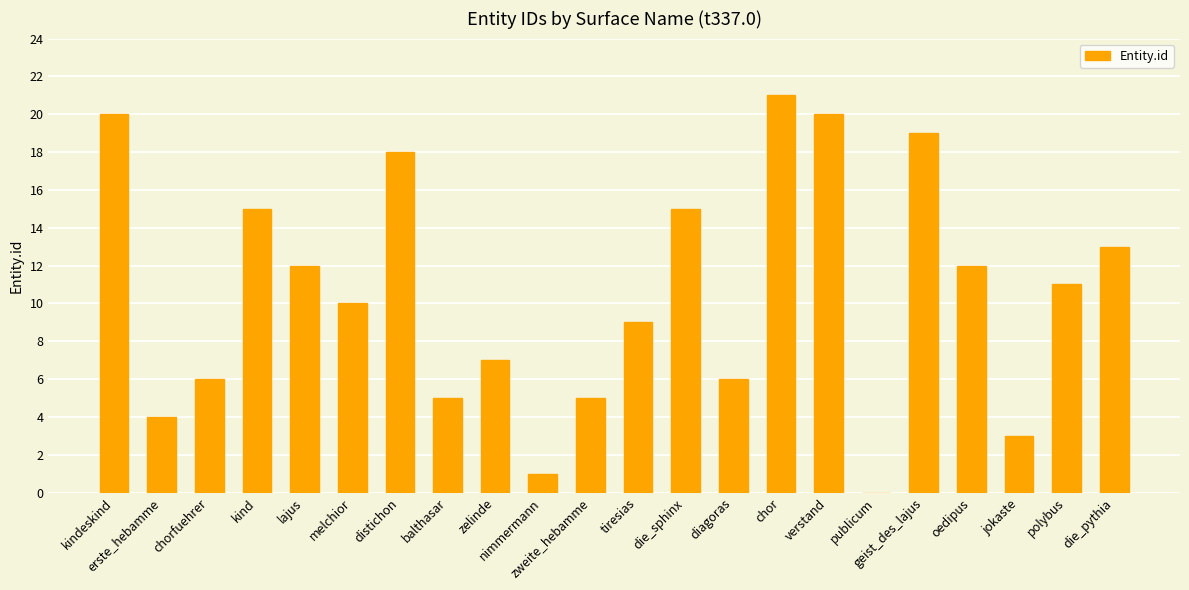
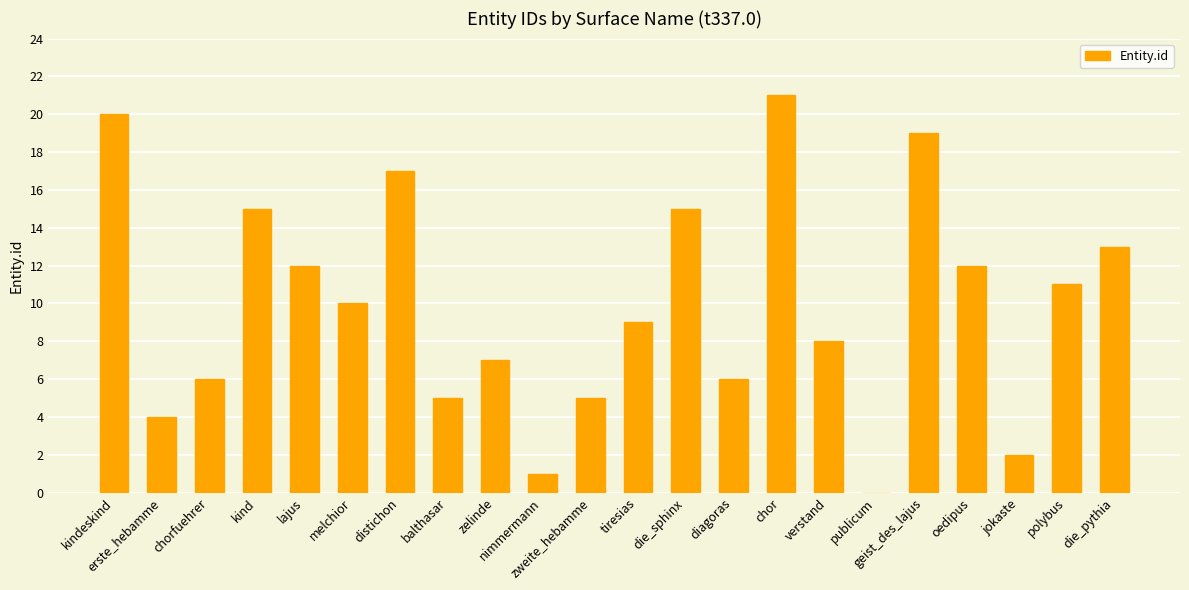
  {
    "kindeskind": 20,
    "erste_hebamme": 4,
    "chorfuehrer": 6,
    "kind": 15,
    "lajus": 12,
    "melchior": 10,
-   "distichon": 18,
+   "distichon": 17,
    "balthasar": 5,
    "zelinde": 7,
    "nimmermann": 1,
    "zweite_hebamme": 5,
    "tiresias": 9,
    "die_sphinx": 15,
    "diagoras": 6,
    "chor": 21,
-   "verstand": 20,
+   "verstand": 8,
    "publicum": 0,
    "geist_des_lajus": 19,
    "oedipus": 12,
-   "jokaste": 3,
+   "jokaste": 2,
    "polybus": 11,
    "die_pythia": 13
  }
